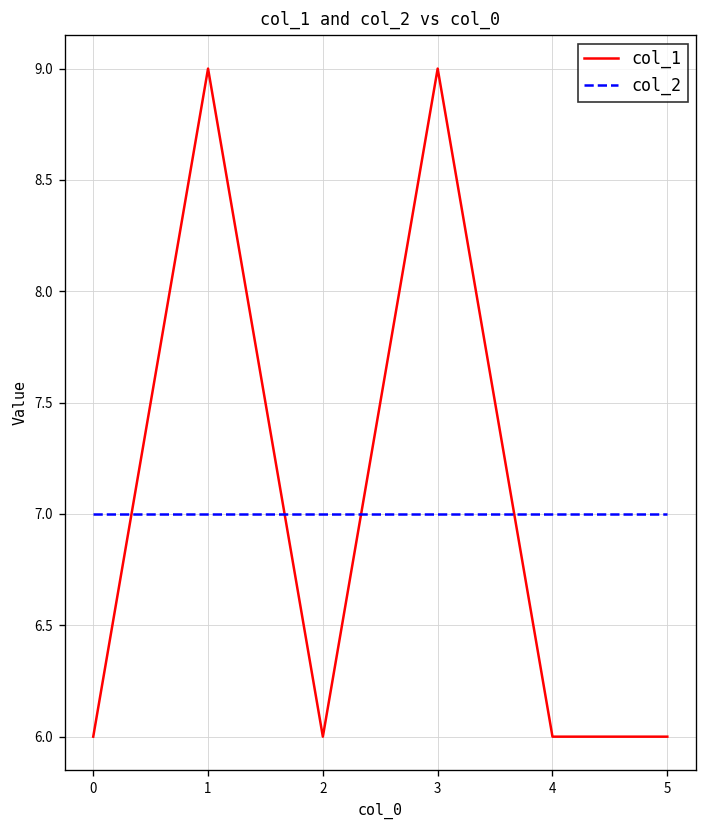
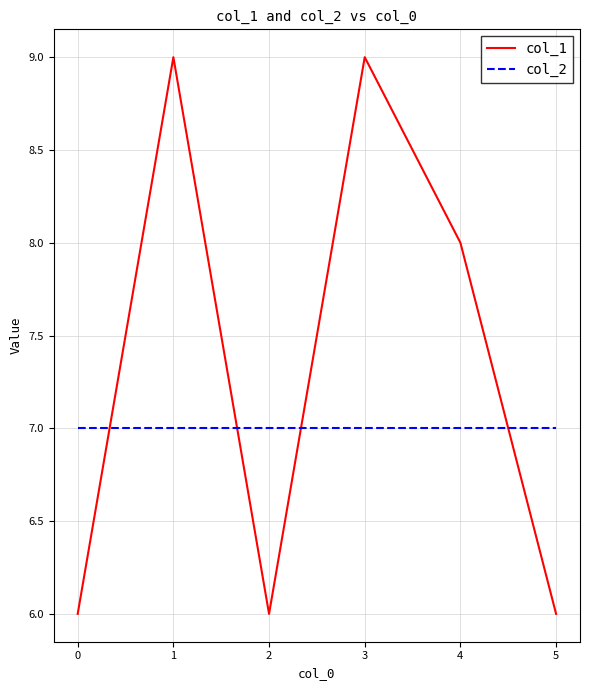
  {
    "col_1": {
      "0": 6,
      "1": 9,
      "2": 6,
      "3": 9,
-     "4": 6,
+     "4": 8,
      "5": 6
    },
    "col_2": {
      "0": 7,
      "1": 7,
      "2": 7,
      "3": 7,
      "4": 7,
      "5": 7
    }
  }
